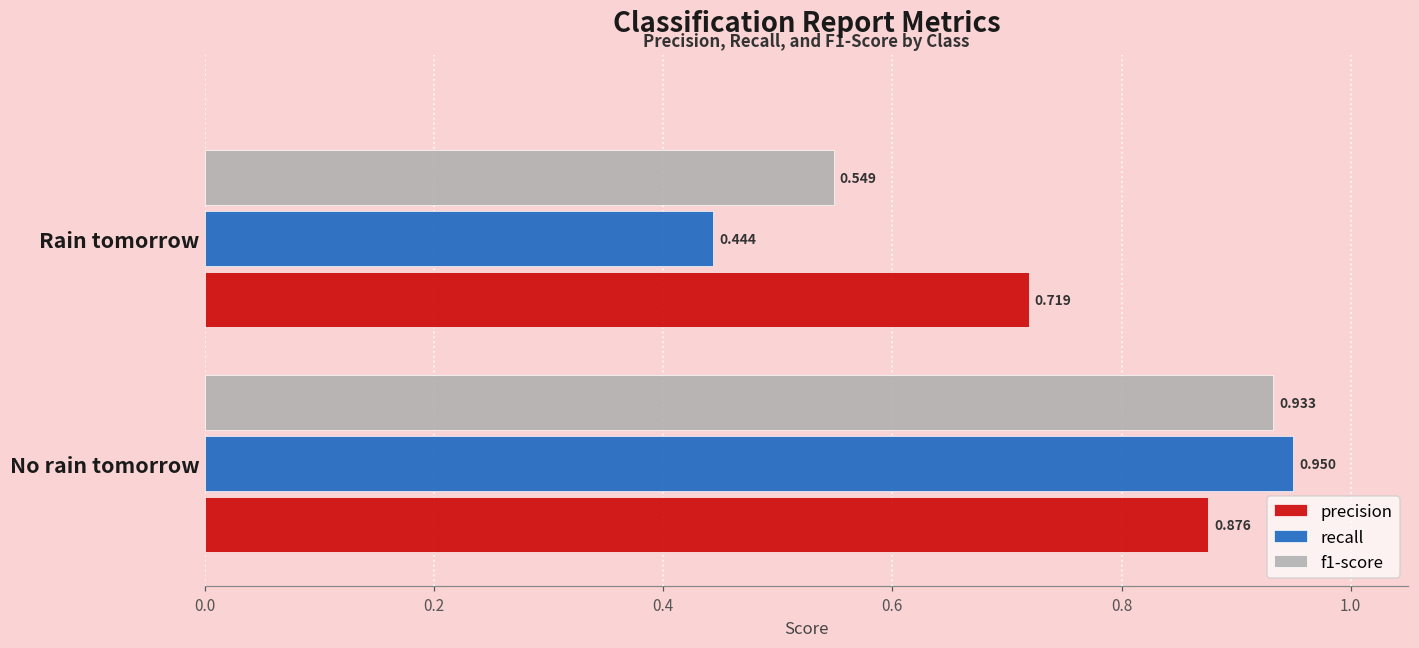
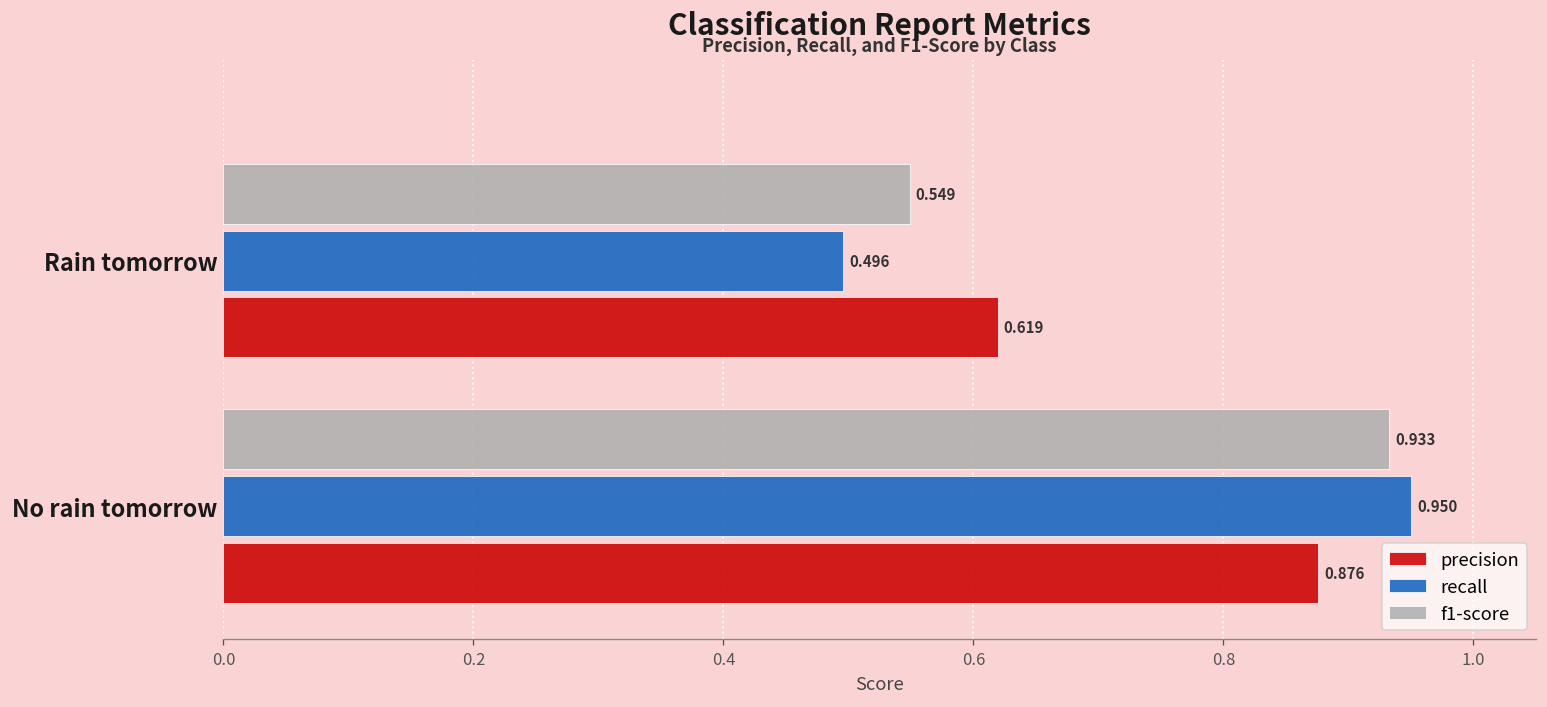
  {
    "precision": {
-     "Rain tomorrow": 0.719,
+     "Rain tomorrow": 0.619,
      "No rain tomorrow": 0.876
    },
    "recall": {
-     "Rain tomorrow": 0.444,
+     "Rain tomorrow": 0.496,
      "No rain tomorrow": 0.950
    },
    "f1-score": {
      "Rain tomorrow": 0.549,
      "No rain tomorrow": 0.933
    }
  }
